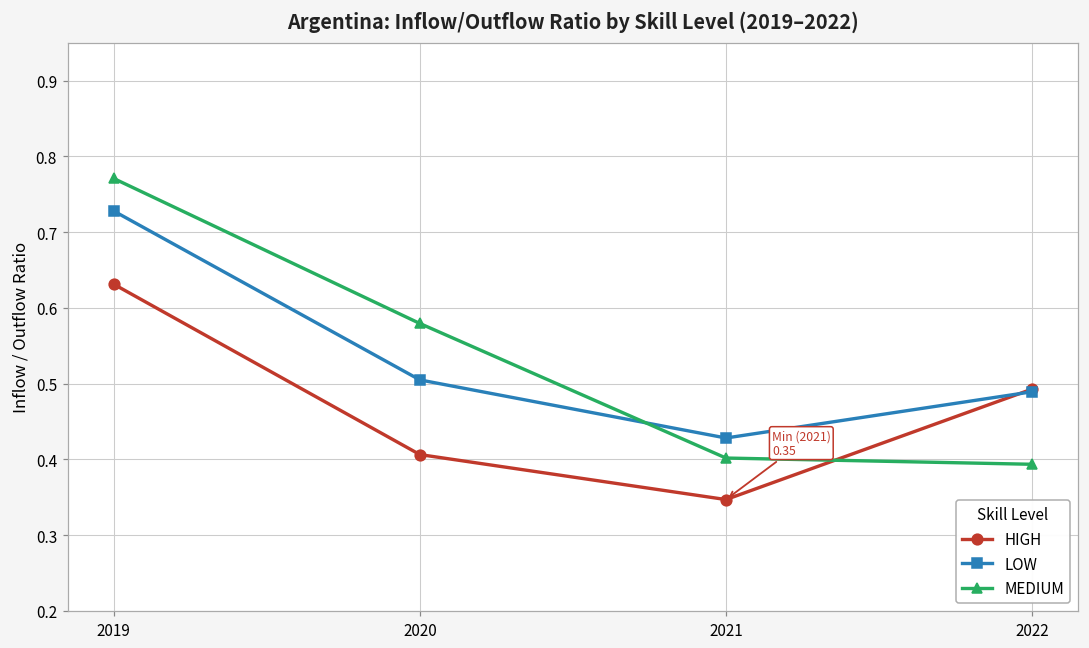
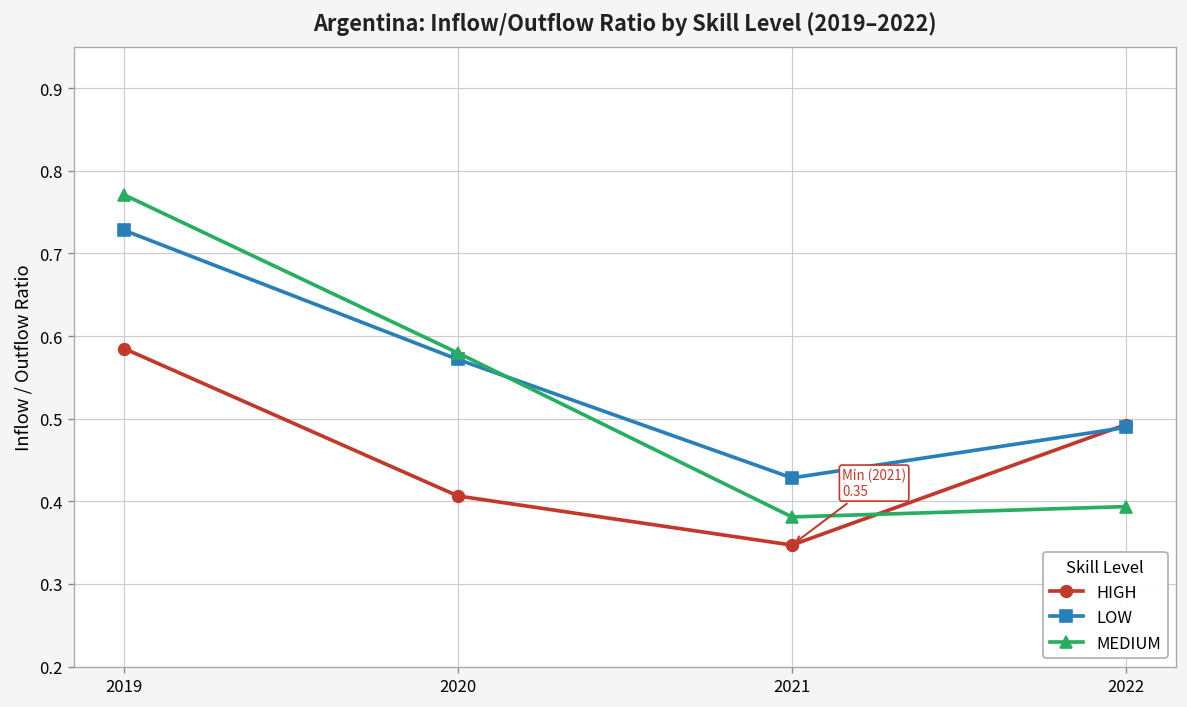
  {
    "HIGH": {
-     "2019": 0.63,
+     "2019": 0.58,
      "2020": 0.41,
      "2021": 0.35
    },
    "LOW": {
      "2019": 0.73,
-     "2020": 0.50
+     "2020": 0.57
    },
    "MEDIUM": {
      "2019": 0.77,
      "2020": 0.58,
-     "2021": 0.40,
+     "2021": 0.38,
      "2022": 0.39
    }
  }
